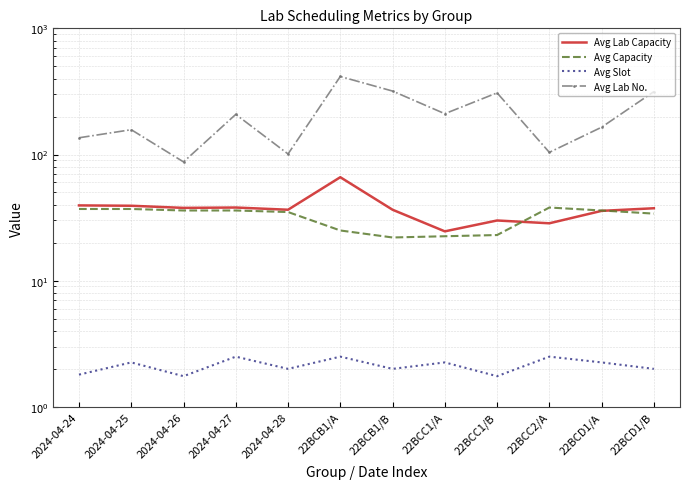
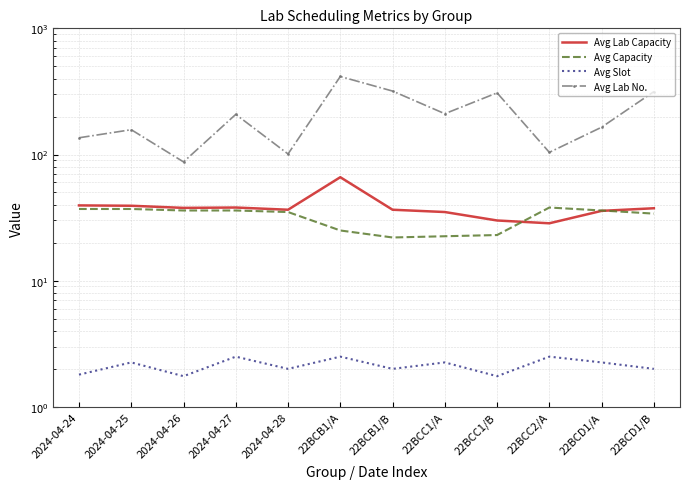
  {
    "Avg Lab Capacity": {
      "2024-04-24": 40,
      "2024-04-25": 39,
      "2024-04-26": 38,
      "2024-04-27": 38,
      "22BCB1/A": 70,
      "22BCB1/B": 37,
-     "22BCC1/A": 25,
+     "22BCC1/A": 35,
      "22BCC1/B": 30,
      "22BCC2/A": 29,
      "22BCD1/B": 38
    },
    "Avg Capacity": {
      "2024-04-24": 37,
      "2024-04-25": 37,
      "2024-04-26": 36,
      "2024-04-27": 36,
      "22BCB1/A": 25,
      "22BCB1/B": 22,
      "22BCC1/A": 23,
      "22BCC1/B": 23,
      "22BCC2/A": 38,
      "22BCD1/B": 34
    },
    "Avg Slot": {
      "2024-04-24": 1.8,
      "2024-04-25": 2.3,
      "2024-04-26": 1.8,
      "2024-04-27": 2.5,
      "2024-04-28": 2,
      "22BCB1/A": 2.5,
      "22BCB1/B": 2,
      "22BCC1/A": 2.3,
      "22BCC1/B": 1.8,
      "22BCC2/A": 2.5,
      "22BCD1/A": 2.3,
      "22BCD1/B": 2
    },
    "Avg Lab No.": {
      "2024-04-24": 140,
      "2024-04-25": 160,
      "2024-04-26": 90,
      "2024-04-27": 210,
      "2024-04-28": 100,
      "22BCB1/A": 420,
      "22BCB1/B": 320,
      "22BCC1/A": 210,
      "22BCC1/B": 310,
      "22BCC2/A": 100,
      "22BCD1/A": 160
    }
  }
